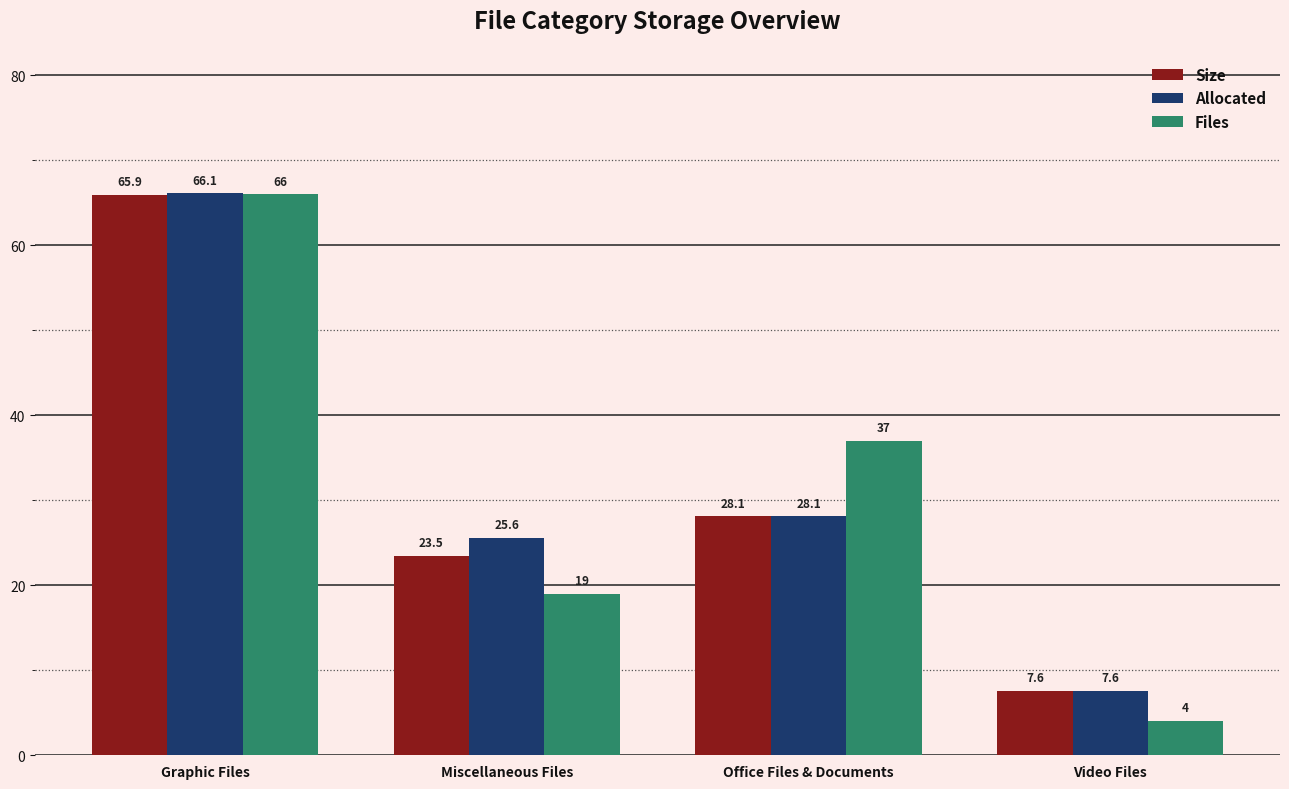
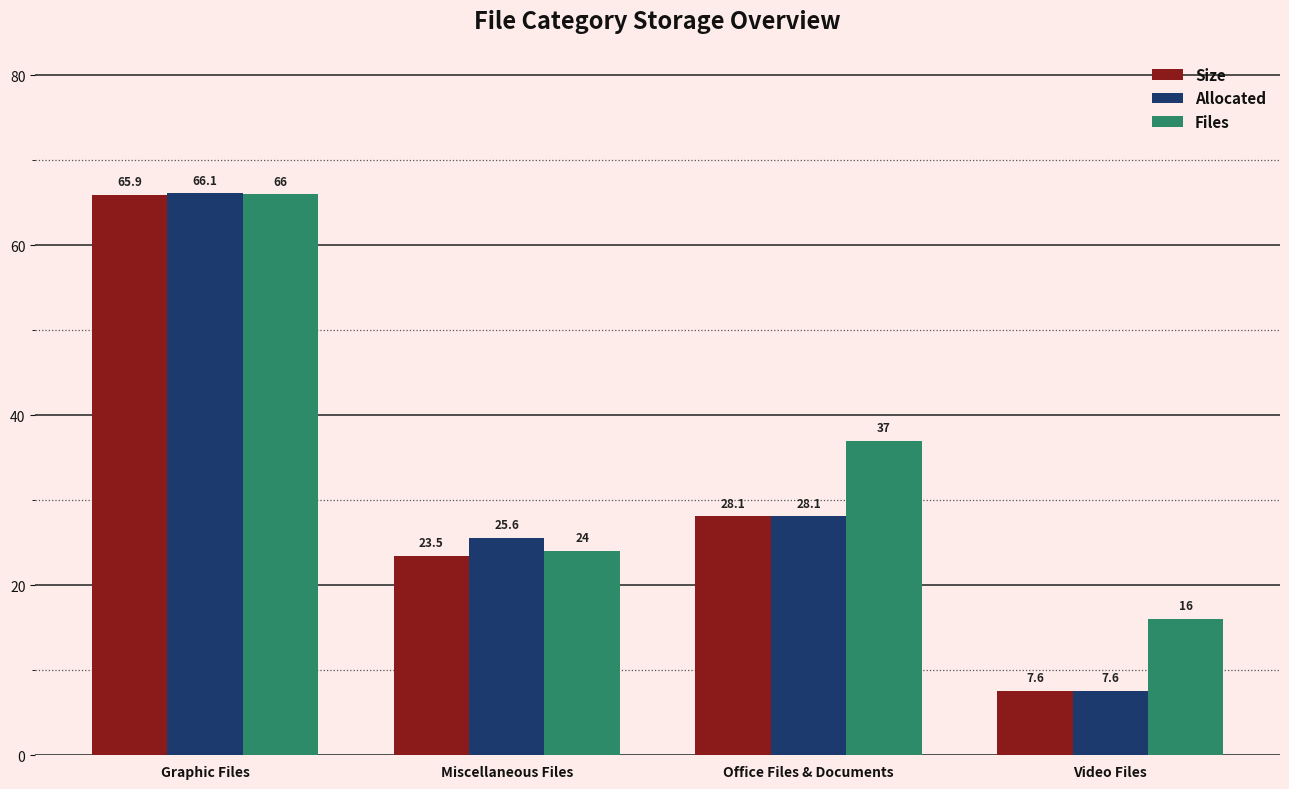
  {
    "Size": {
      "Graphic Files": 65.9,
      "Miscellaneous Files": 23.5,
      "Office Files & Documents": 28.1,
      "Video Files": 7.6
    },
    "Allocated": {
      "Graphic Files": 66.1,
      "Miscellaneous Files": 25.6,
      "Office Files & Documents": 28.1,
      "Video Files": 7.6
    },
    "Files": {
      "Graphic Files": 66,
-     "Miscellaneous Files": 19,
+     "Miscellaneous Files": 24,
      "Office Files & Documents": 37,
-     "Video Files": 4
+     "Video Files": 16
    }
  }
